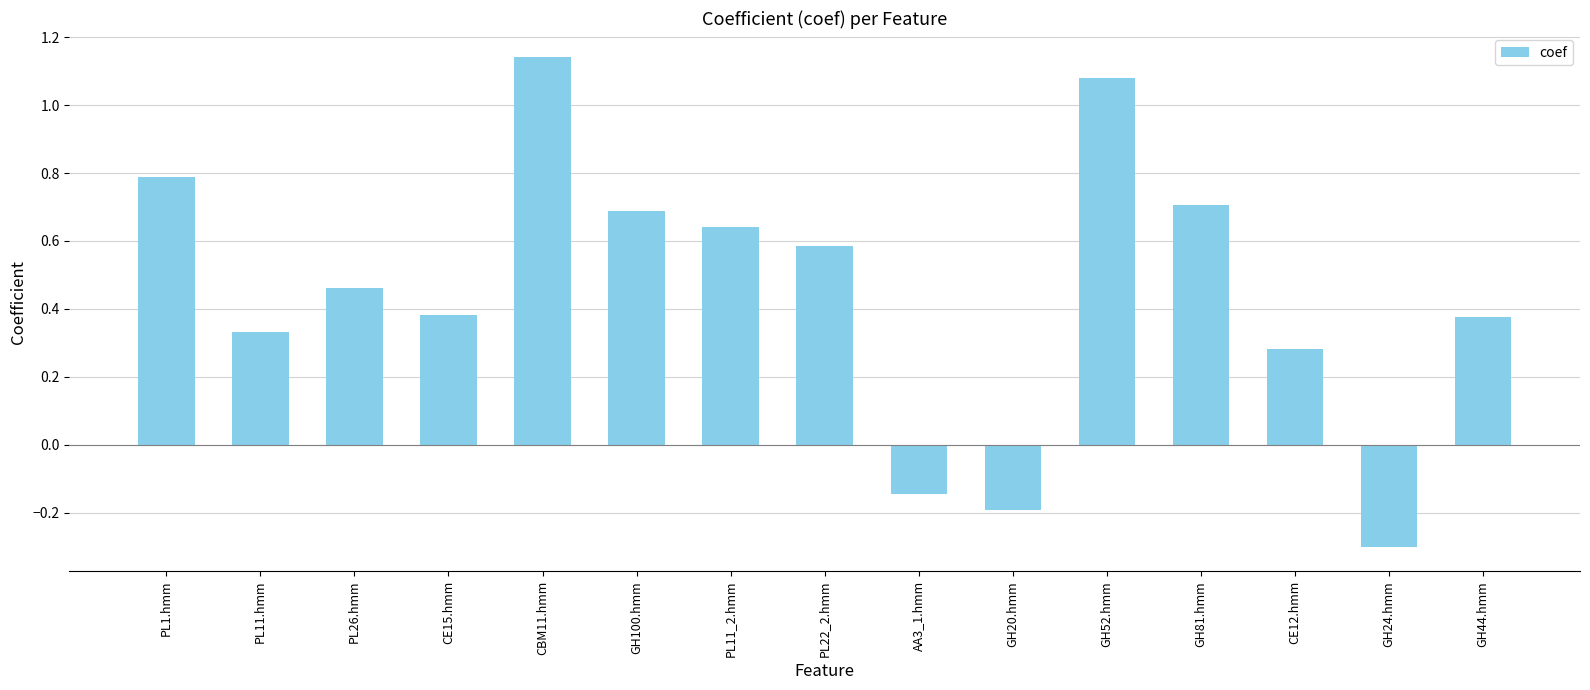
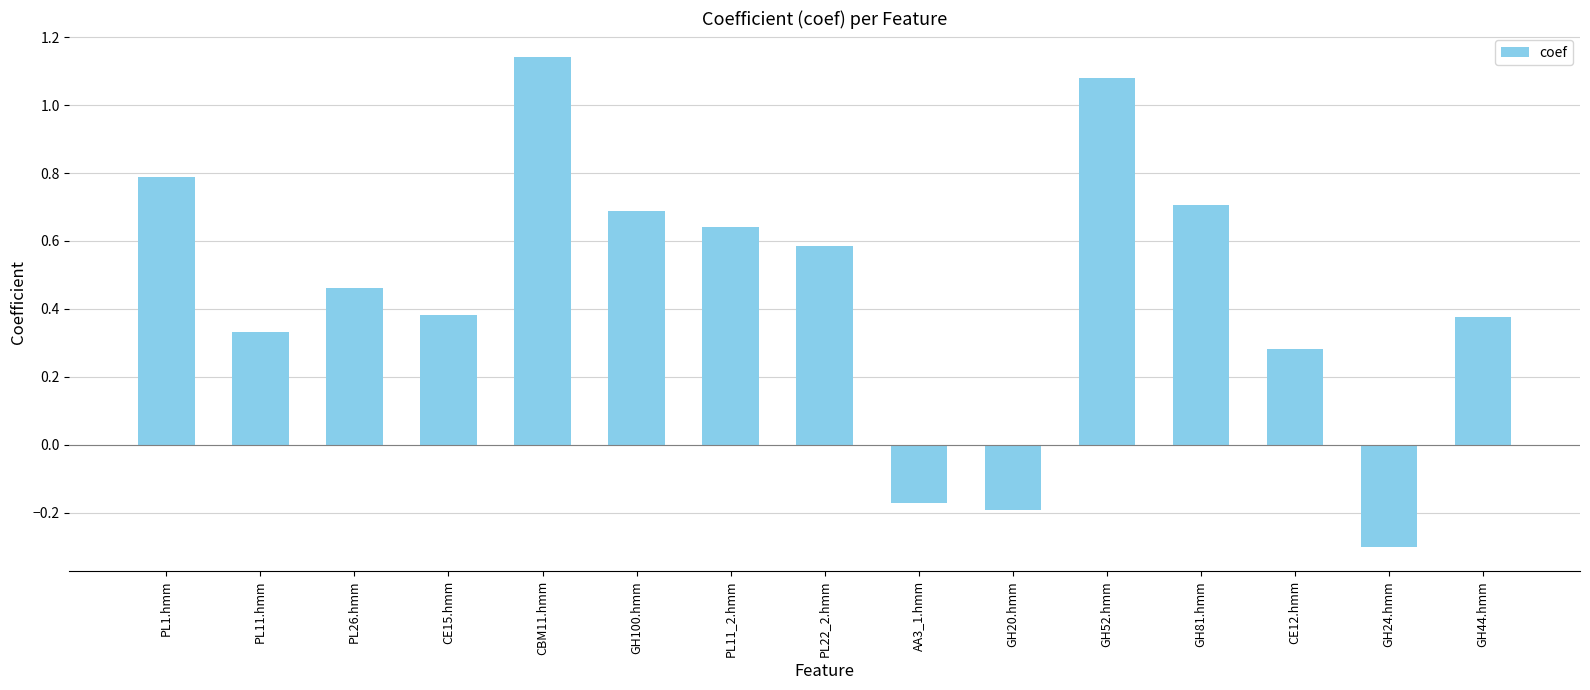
  {
    "PL1.hmm": 0.79,
    "PL11.hmm": 0.33,
    "PL26.hmm": 0.46,
    "CE15.hmm": 0.38,
    "CBM11.hmm": 1.14,
    "GH100.hmm": 0.69,
    "PL11_2.hmm": 0.64,
    "PL22_2.hmm": 0.58,
-   "AA3_1.hmm": -0.15,
+   "AA3_1.hmm": -0.17,
    "GH20.hmm": -0.19,
    "GH52.hmm": 1.08,
    "GH81.hmm": 0.71,
    "CE12.hmm": 0.28,
    "GH24.hmm": -0.30,
    "GH44.hmm": 0.38
  }
